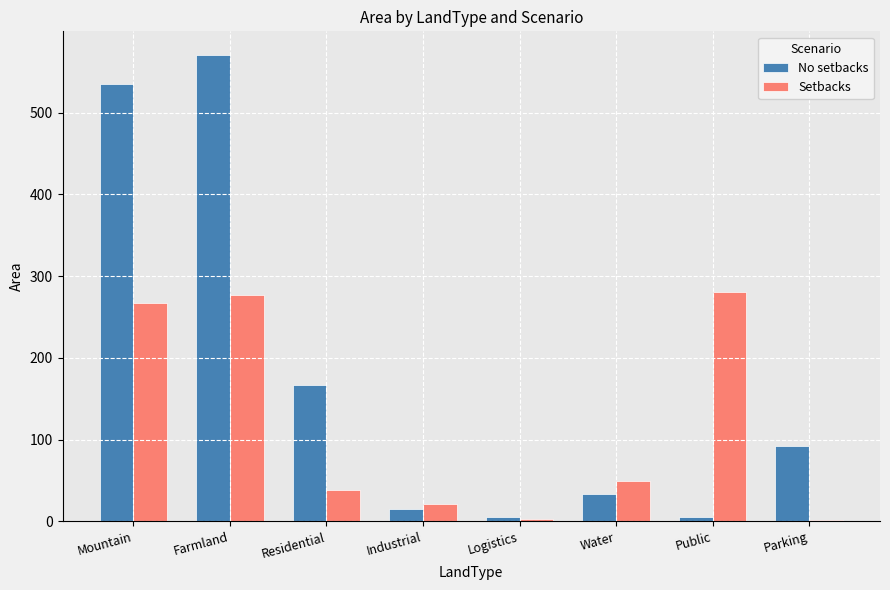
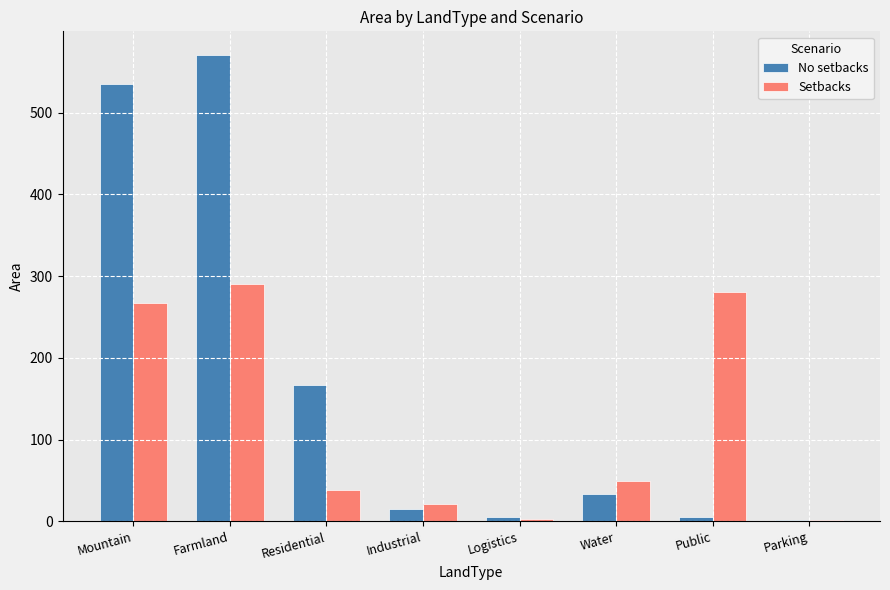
  {
    "No setbacks": {
      "Mountain": 540,
      "Farmland": 570,
      "Residential": 170,
      "Industrial": 20,
      "Logistics": 10,
      "Water": 30,
      "Public": 10,
-     "Parking": 90
+     "Parking": 0
    },
    "Setbacks": {
      "Mountain": 270,
-     "Farmland": 280,
+     "Farmland": 290,
      "Residential": 40,
      "Industrial": 20,
      "Logistics": 0,
      "Water": 50,
      "Public": 280
    }
  }
